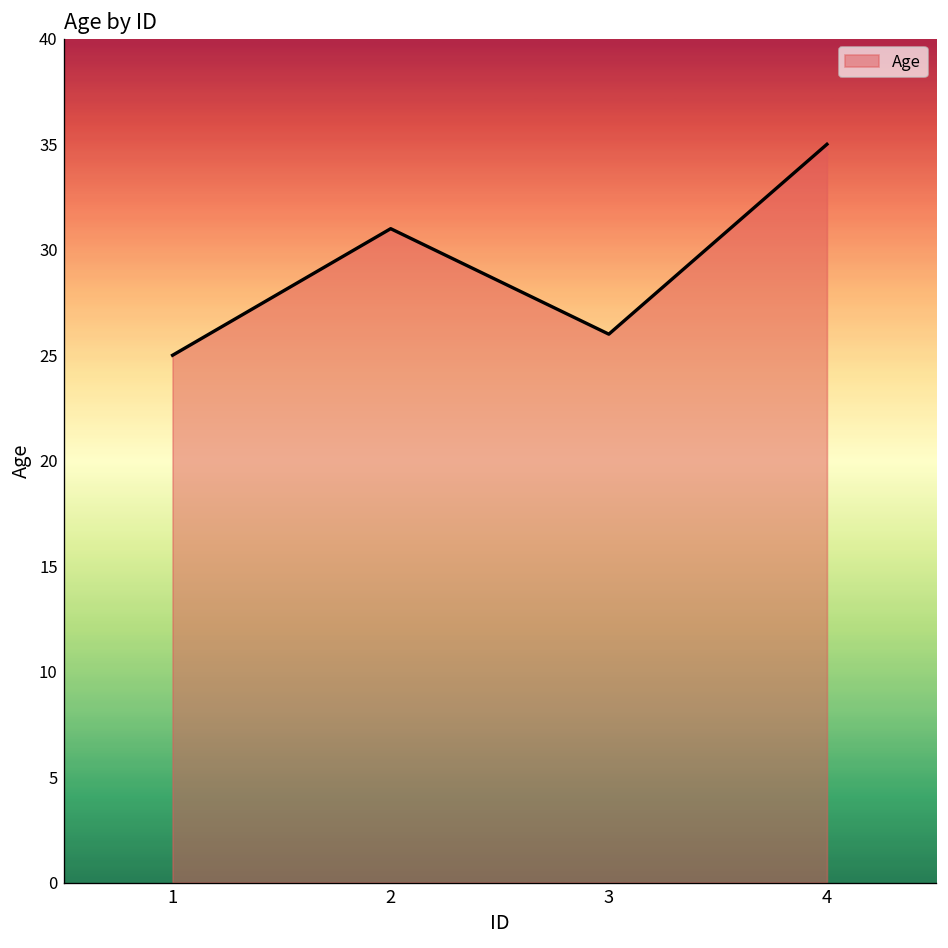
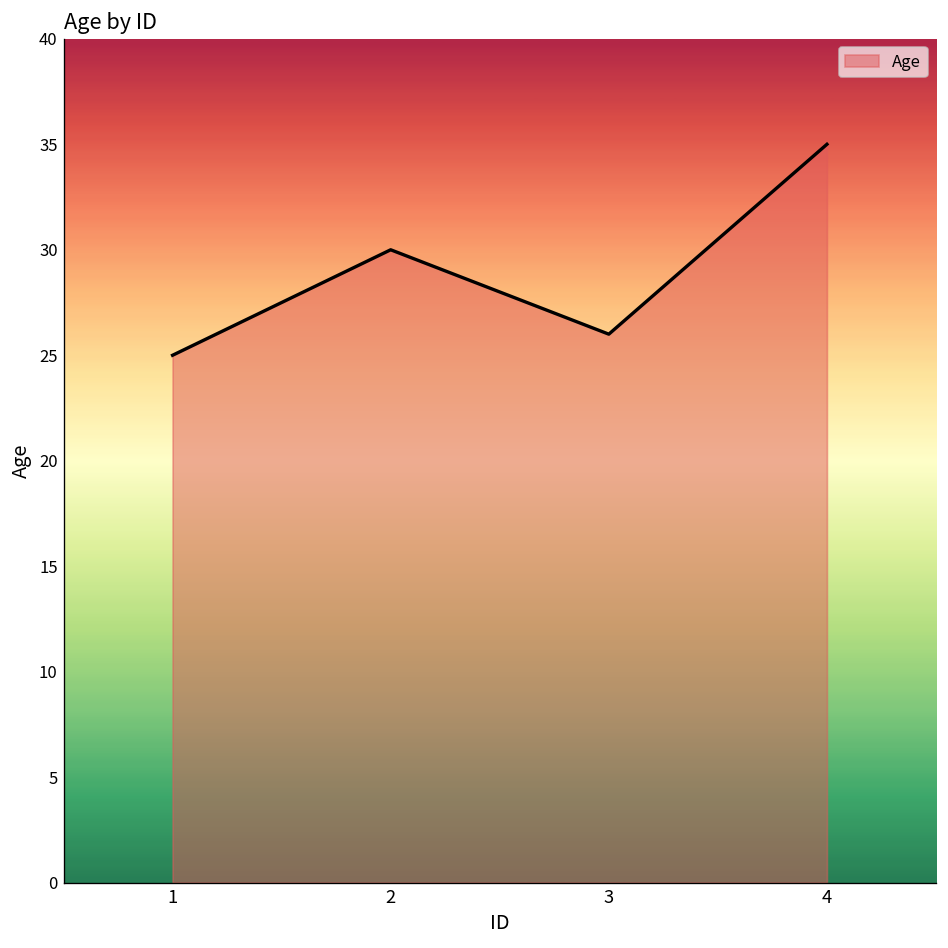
  {
    "1": 25,
-   "2": 31,
+   "2": 30,
    "3": 26,
    "4": 35
  }
